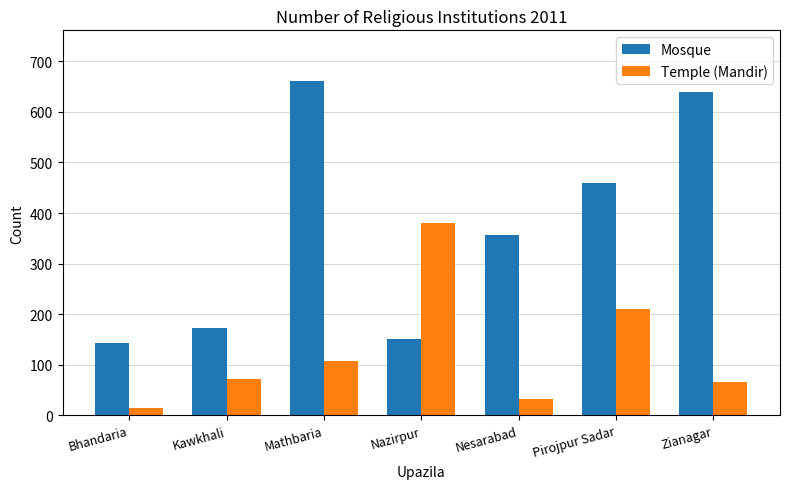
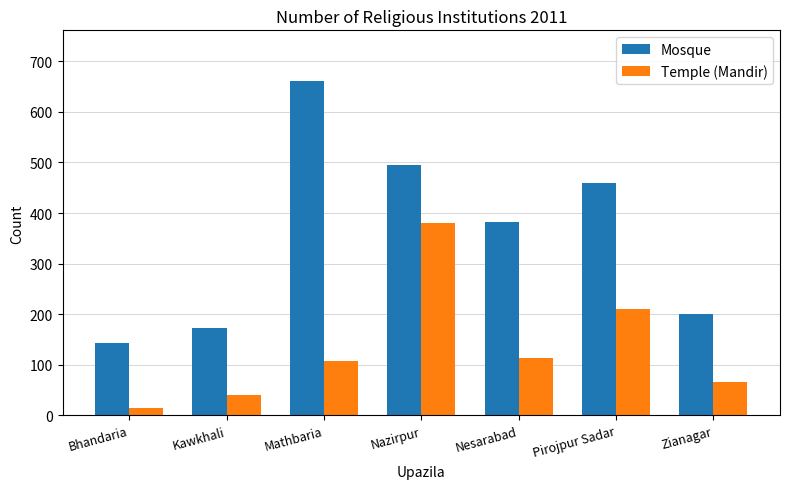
  {
    "Mosque": {
      "Bhandaria": 140,
      "Kawkhali": 170,
      "Mathbaria": 660,
-     "Nazirpur": 150,
-     "Nesarabad": 360,
+     "Nazirpur": 500,
+     "Nesarabad": 380,
      "Pirojpur Sadar": 460,
-     "Zianagar": 640
+     "Zianagar": 200
    },
    "Temple (Mandir)": {
      "Bhandaria": 10,
-     "Kawkhali": 70,
+     "Kawkhali": 40,
      "Mathbaria": 110,
      "Nazirpur": 380,
-     "Nesarabad": 30,
+     "Nesarabad": 110,
      "Pirojpur Sadar": 210,
      "Zianagar": 70
    }
  }
